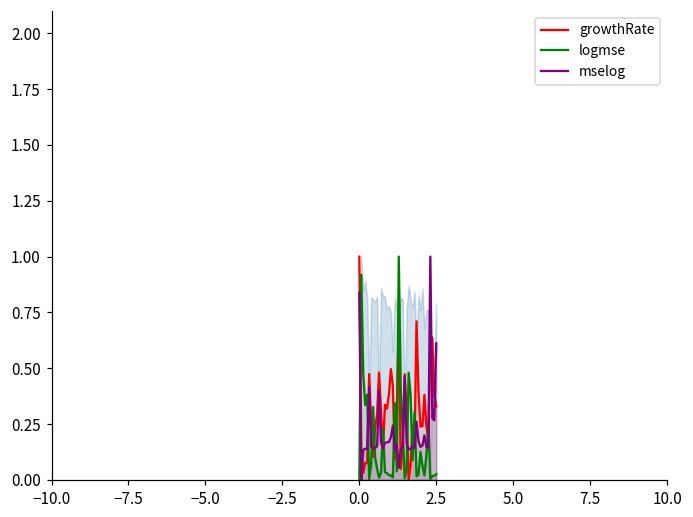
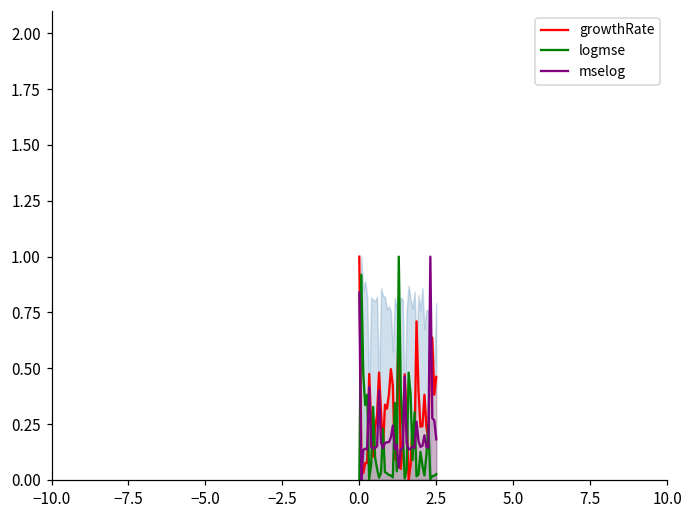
  {
    "growthRate": {
-     "2.5": 0.33
+     "2.5": 0.46
    },
    "logmse": {
      "2.5": 0.03
    },
    "mselog": {
      "0.0": 0.84,
-     "2.5": 0.61
+     "2.5": 0.18
    }
  }
